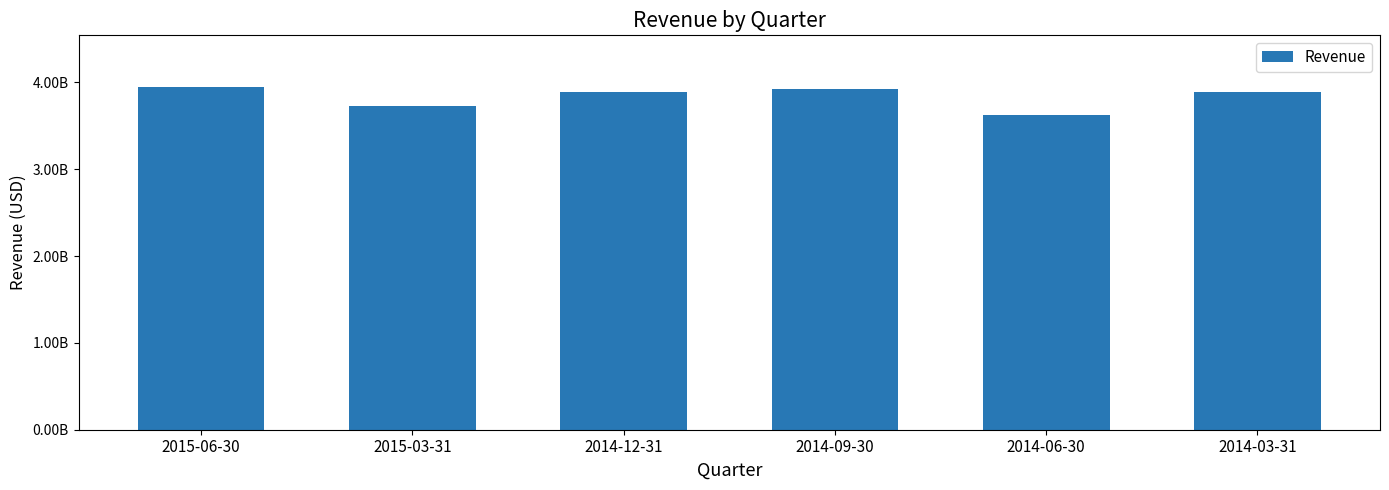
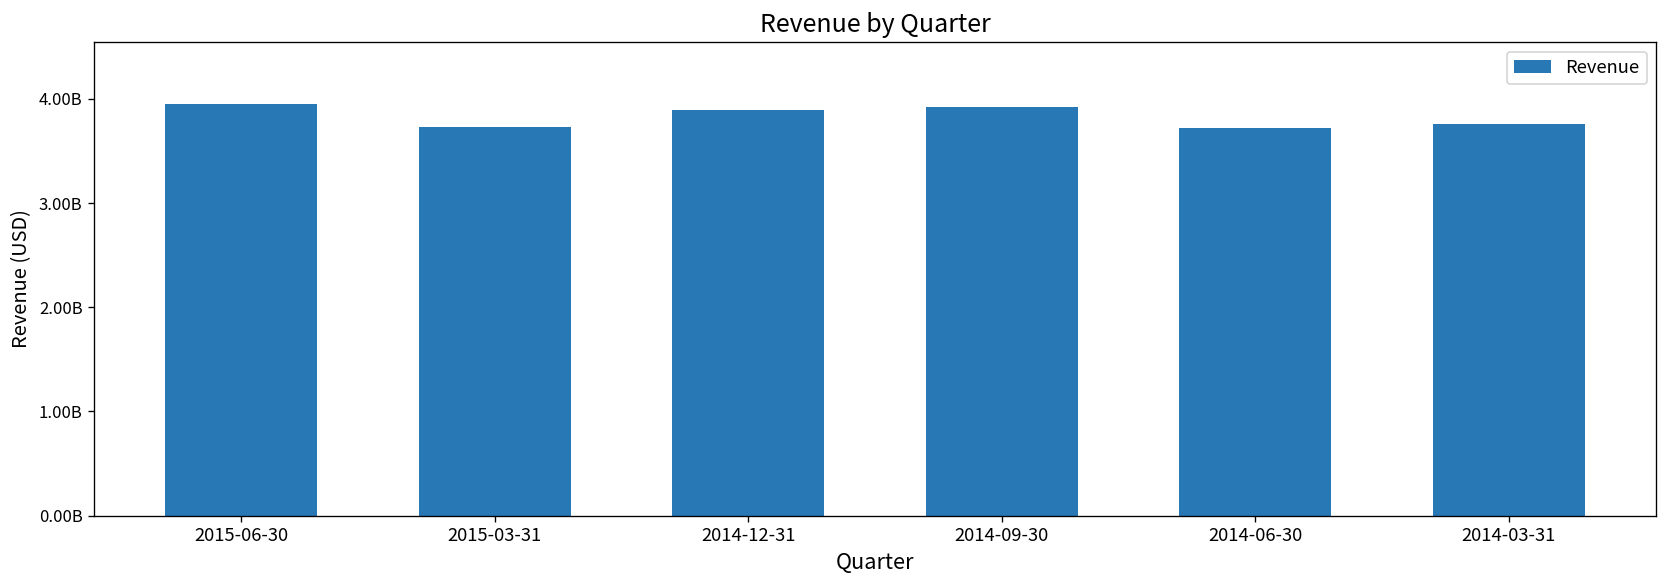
  {
    "2015-06-30": 4000000000,
    "2015-03-31": 3700000000,
    "2014-12-31": 3900000000,
    "2014-09-30": 3900000000,
-   "2014-06-30": 3600000000,
-   "2014-03-31": 3900000000
+   "2014-06-30": 3700000000,
+   "2014-03-31": 3800000000
  }
